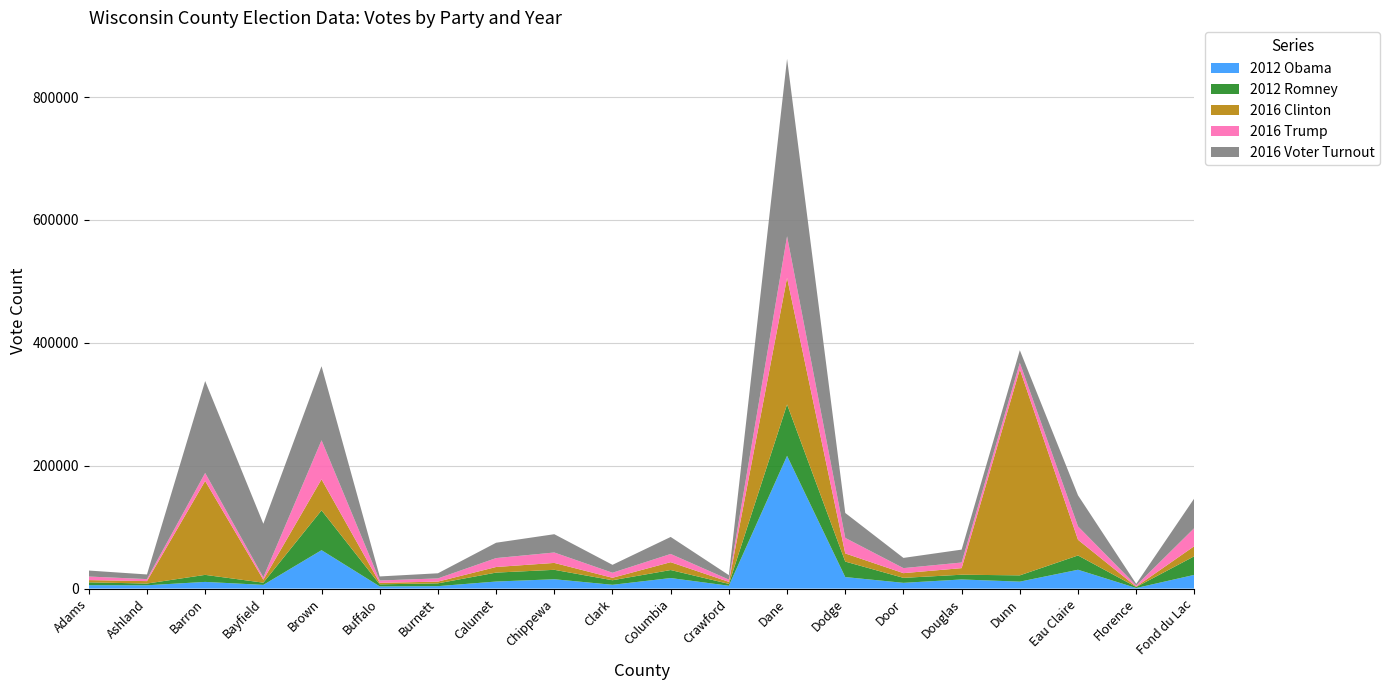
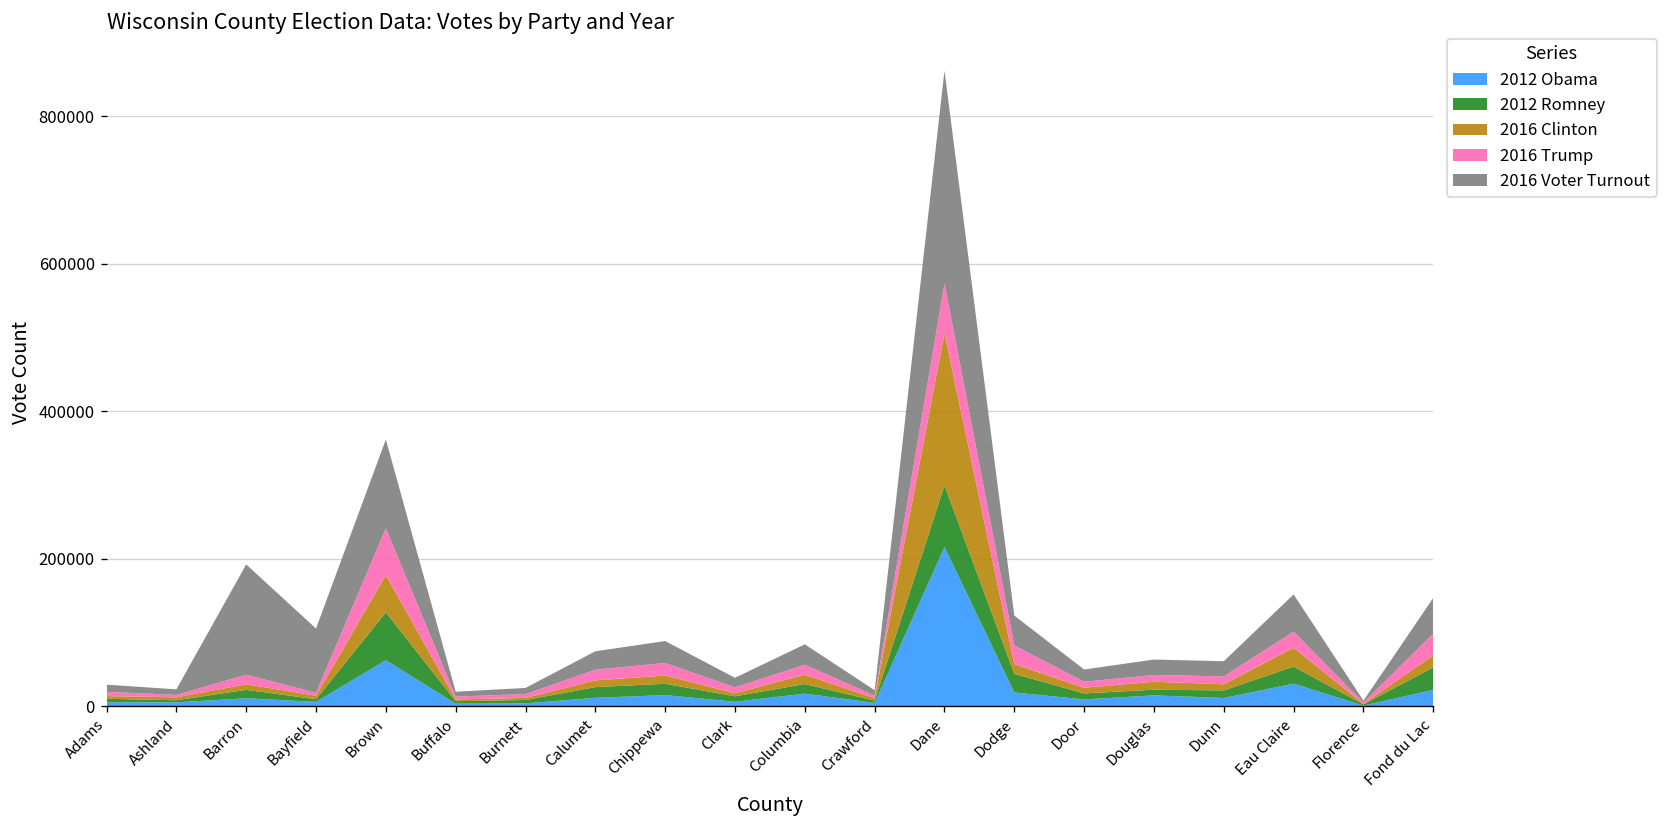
  {
    "2012 Obama": {
      "Adams": 10000,
      "Barron": 10000,
      "Brown": 60000,
      "Calumet": 10000,
      "Chippewa": 20000,
      "Clark": 10000,
      "Columbia": 20000,
      "Dane": 220000,
      "Dodge": 20000,
      "Door": 10000,
      "Douglas": 10000,
      "Dunn": 10000,
      "Eau Claire": 30000,
      "Fond du Lac": 20000
    },
    "2012 Romney": {
      "Barron": 10000,
      "Brown": 60000,
      "Calumet": 10000,
      "Chippewa": 20000,
      "Columbia": 10000,
      "Dane": 80000,
      "Dodge": 30000,
      "Door": 10000,
      "Douglas": 10000,
      "Dunn": 10000,
      "Eau Claire": 20000,
      "Fond du Lac": 30000
    },
    "2016 Clinton": {
-     "Barron": 150000,
+     "Barron": 10000,
      "Brown": 50000,
      "Calumet": 10000,
      "Chippewa": 10000,
      "Columbia": 10000,
      "Dane": 210000,
      "Dodge": 10000,
      "Door": 10000,
      "Douglas": 10000,
-     "Dunn": 340000,
+     "Dunn": 10000,
      "Eau Claire": 30000,
      "Fond du Lac": 20000
    },
    "2016 Trump": {
      "Adams": 10000,
      "Barron": 10000,
      "Brown": 60000,
      "Burnett": 10000,
      "Calumet": 10000,
      "Chippewa": 20000,
      "Clark": 10000,
      "Columbia": 10000,
      "Dane": 70000,
      "Dodge": 30000,
      "Door": 10000,
      "Douglas": 10000,
      "Dunn": 10000,
      "Eau Claire": 20000,
      "Fond du Lac": 30000
    },
    "2016 Voter Turnout": {
      "Adams": 10000,
      "Ashland": 10000,
      "Barron": 150000,
      "Bayfield": 90000,
      "Brown": 120000,
      "Buffalo": 10000,
      "Burnett": 10000,
      "Calumet": 20000,
      "Chippewa": 30000,
      "Clark": 10000,
      "Columbia": 30000,
      "Crawford": 10000,
      "Dane": 290000,
      "Dodge": 40000,
      "Door": 20000,
      "Douglas": 20000,
      "Dunn": 20000,
      "Eau Claire": 50000,
      "Fond du Lac": 50000
    }
  }
